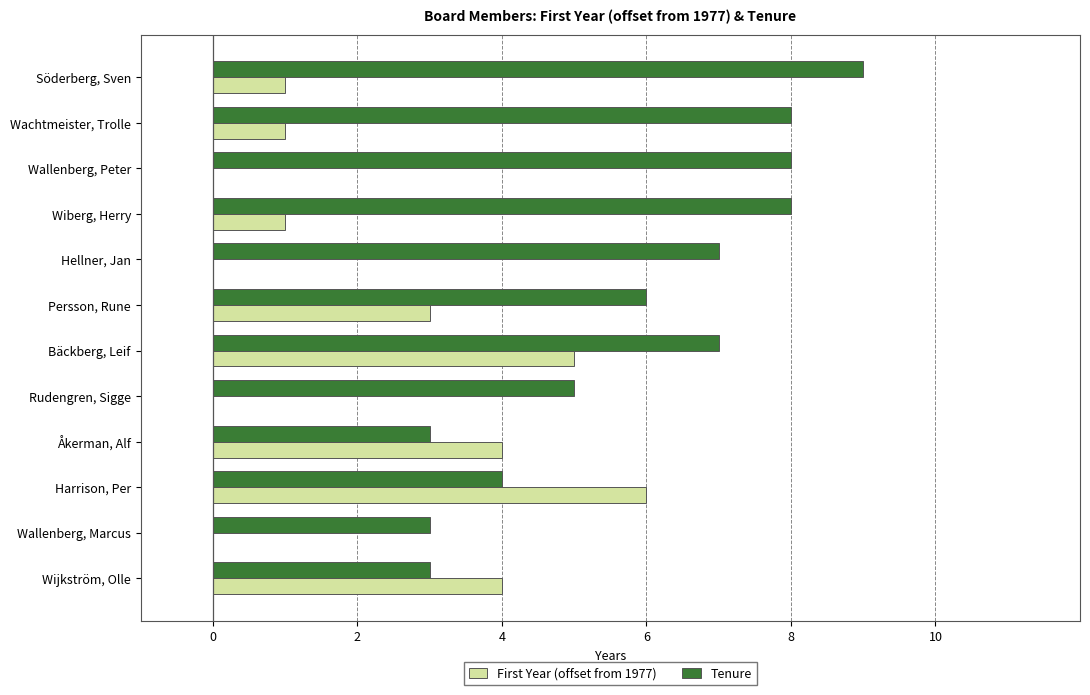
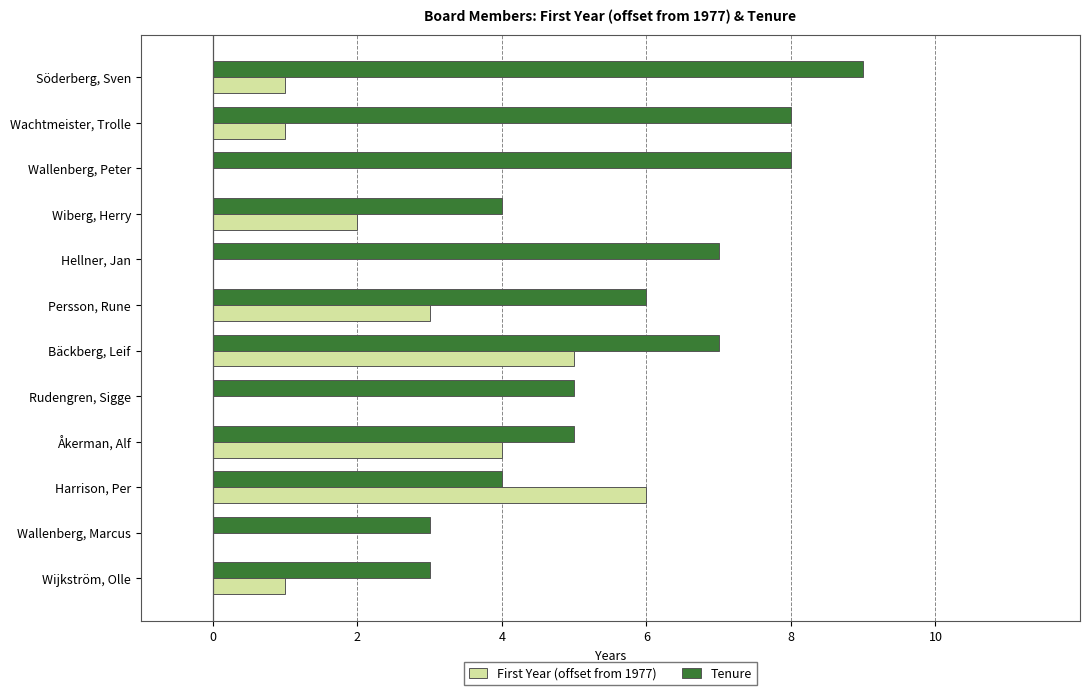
  {
    "First Year (offset from 1977)": {
      "Söderberg, Sven": 1.0,
      "Wachtmeister, Trolle": 1.0,
      "Wallenberg, Peter": 0.0,
-     "Wiberg, Herry": 1.0,
+     "Wiberg, Herry": 2.0,
      "Hellner, Jan": 0.0,
      "Persson, Rune": 3.0,
      "Bäckberg, Leif": 5.0,
      "Rudengren, Sigge": 0.0,
      "Åkerman, Alf": 4.0,
      "Harrison, Per": 6.0,
      "Wallenberg, Marcus": 0.0,
-     "Wijkström, Olle": 4.0
+     "Wijkström, Olle": 1.0
    },
    "Tenure": {
      "Söderberg, Sven": 9,
      "Wachtmeister, Trolle": 8,
      "Wallenberg, Peter": 8,
-     "Wiberg, Herry": 8,
+     "Wiberg, Herry": 4,
      "Hellner, Jan": 7,
      "Persson, Rune": 6,
      "Bäckberg, Leif": 7,
      "Rudengren, Sigge": 5,
-     "Åkerman, Alf": 3,
+     "Åkerman, Alf": 5,
      "Harrison, Per": 4,
      "Wallenberg, Marcus": 3,
      "Wijkström, Olle": 3
    }
  }
